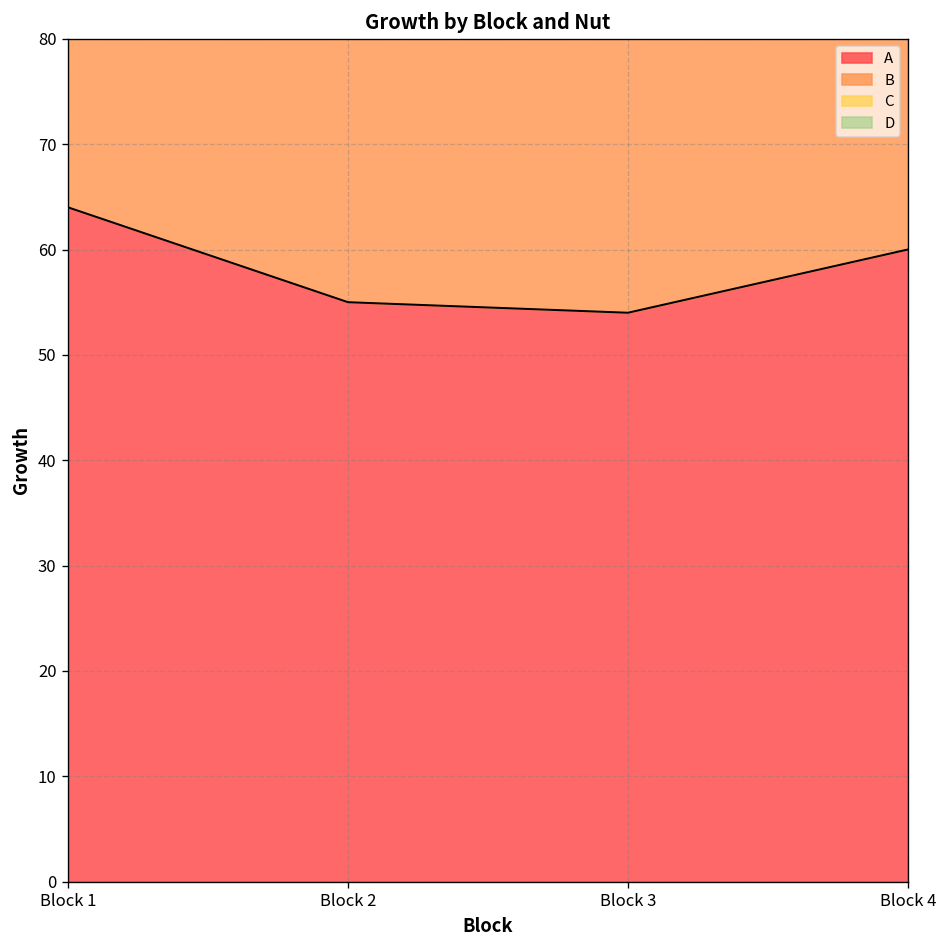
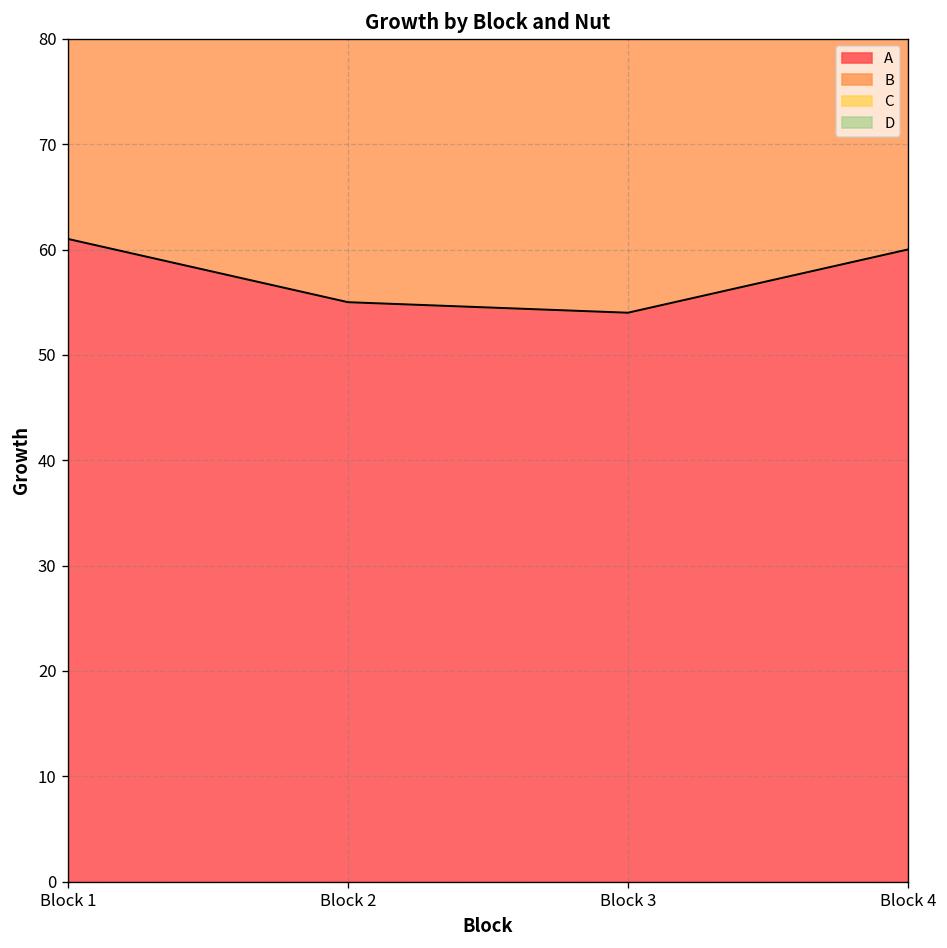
  {
    "A": {
-     "Block 1": 64,
+     "Block 1": 61,
      "Block 2": 55,
      "Block 3": 54,
      "Block 4": 60
    }
  }
